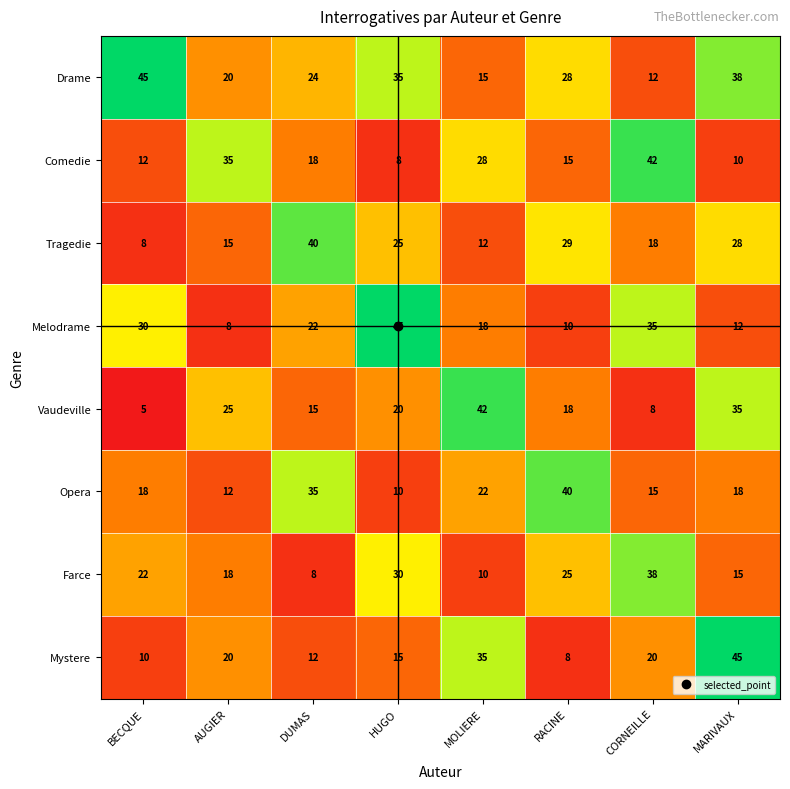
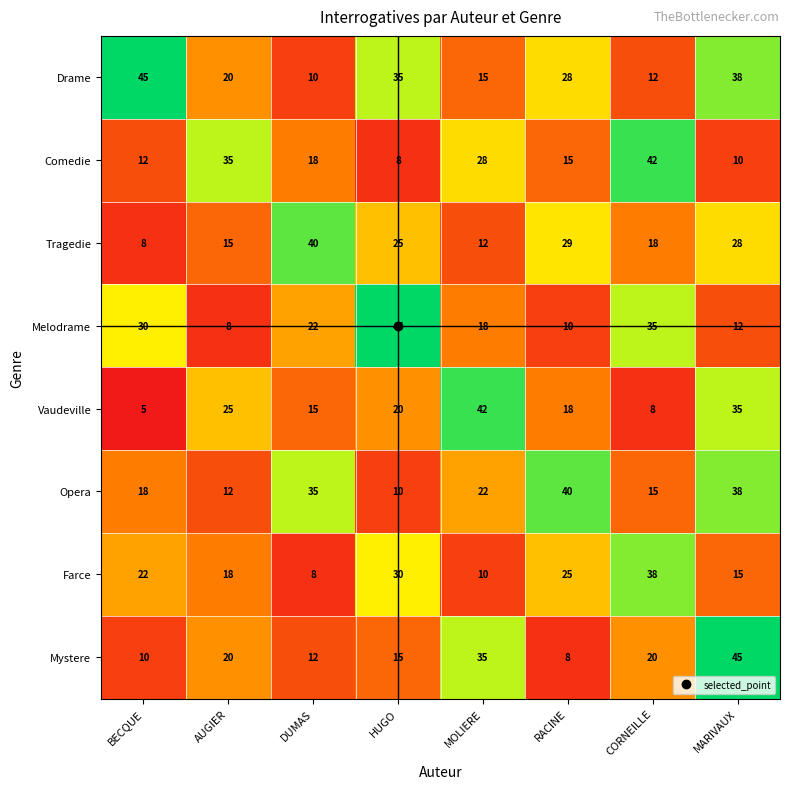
  {
    "Drame": {
      "BECQUE": 45,
      "AUGIER": 20,
-     "DUMAS": 24,
+     "DUMAS": 10,
      "HUGO": 35,
      "MOLIERE": 15,
      "RACINE": 28,
      "CORNEILLE": 12,
      "MARIVAUX": 38
    },
    "Comedie": {
      "BECQUE": 12,
      "AUGIER": 35,
      "DUMAS": 18,
      "HUGO": 8,
      "MOLIERE": 28,
      "RACINE": 15,
      "CORNEILLE": 42,
      "MARIVAUX": 10
    },
    "Tragedie": {
      "BECQUE": 8,
      "AUGIER": 15,
      "DUMAS": 40,
      "HUGO": 25,
      "MOLIERE": 12,
      "RACINE": 29,
      "CORNEILLE": 18,
      "MARIVAUX": 28
    },
    "Melodrame": {
      "BECQUE": 30,
      "AUGIER": 8,
      "DUMAS": 22,
      "MOLIERE": 18,
      "RACINE": 10,
      "CORNEILLE": 35,
      "MARIVAUX": 12
    },
    "Vaudeville": {
      "BECQUE": 5,
      "AUGIER": 25,
      "DUMAS": 15,
      "HUGO": 20,
      "MOLIERE": 42,
      "RACINE": 18,
      "CORNEILLE": 8,
      "MARIVAUX": 35
    },
    "Opera": {
      "BECQUE": 18,
      "AUGIER": 12,
      "DUMAS": 35,
      "HUGO": 10,
      "MOLIERE": 22,
      "RACINE": 40,
      "CORNEILLE": 15,
-     "MARIVAUX": 18
+     "MARIVAUX": 38
    },
    "Farce": {
      "BECQUE": 22,
      "AUGIER": 18,
      "DUMAS": 8,
      "HUGO": 30,
      "MOLIERE": 10,
      "RACINE": 25,
      "CORNEILLE": 38,
      "MARIVAUX": 15
    },
    "Mystere": {
      "BECQUE": 10,
      "AUGIER": 20,
      "DUMAS": 12,
      "HUGO": 15,
      "MOLIERE": 35,
      "RACINE": 8,
      "CORNEILLE": 20,
      "MARIVAUX": 45
    }
  }
